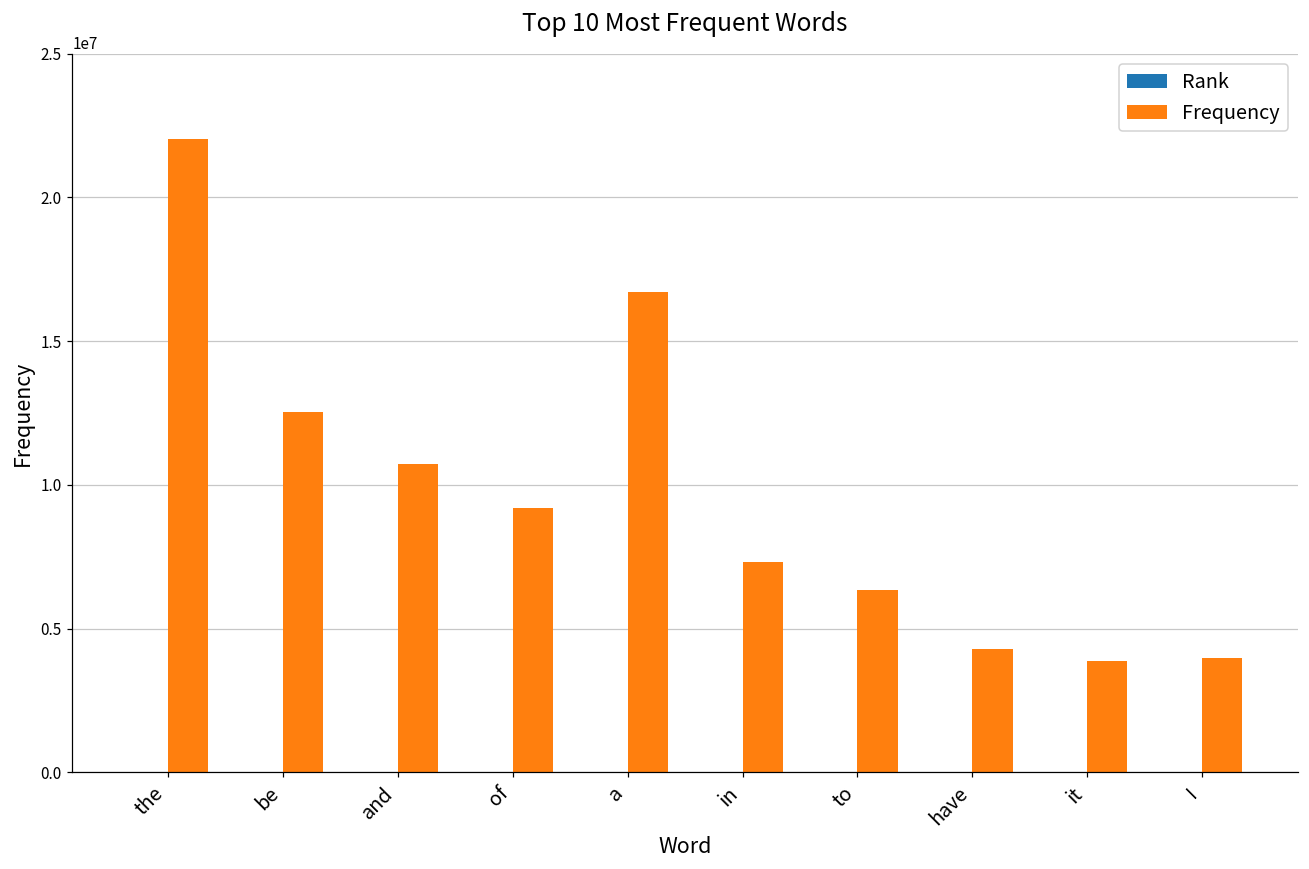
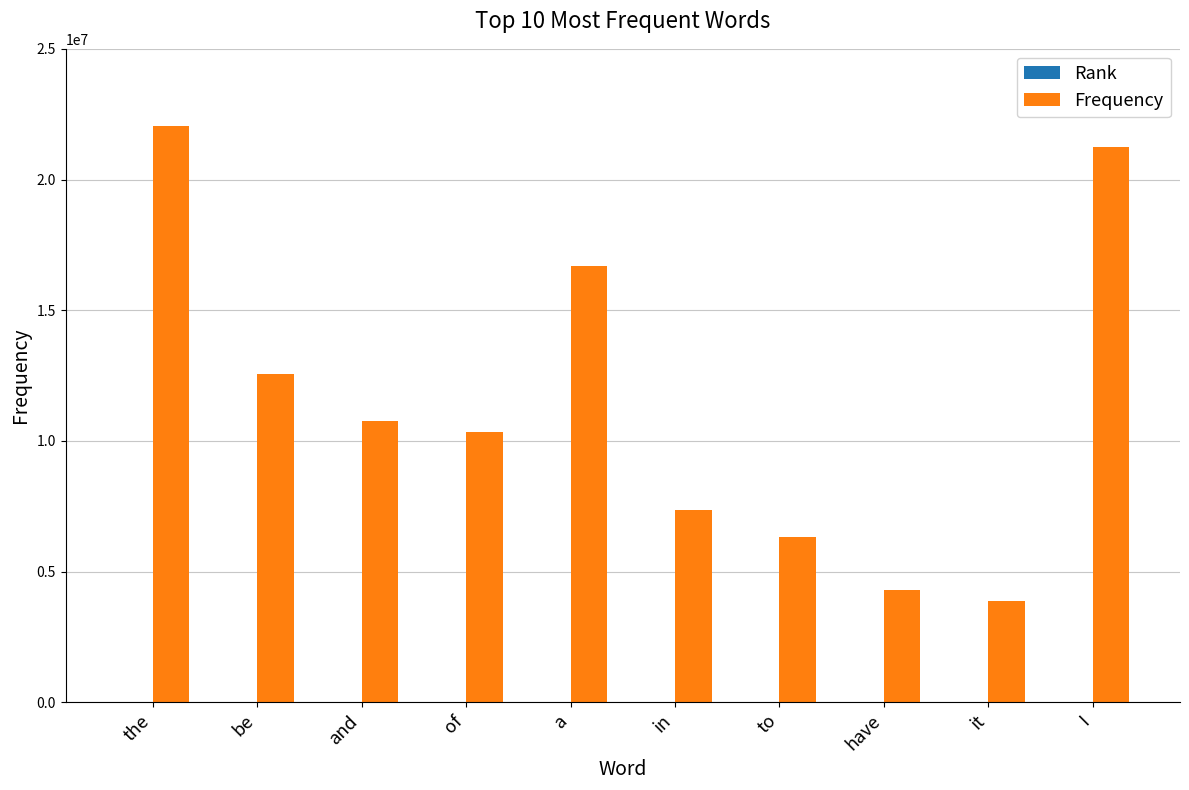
  {
    "Frequency": {
      "the": 22000000,
      "be": 12500000,
      "and": 10700000,
-     "of": 9200000,
+     "of": 10300000,
      "a": 16700000,
      "in": 7300000,
      "to": 6300000,
      "have": 4300000,
      "it": 3900000,
-     "I": 4000000
+     "I": 21300000
    }
  }
